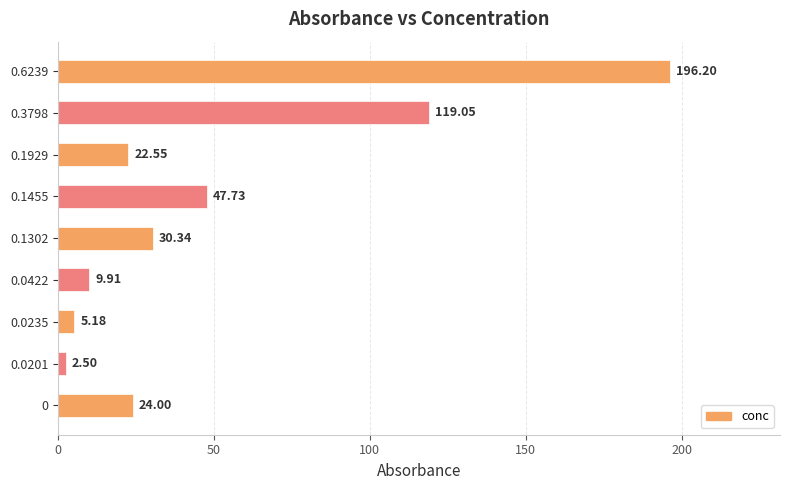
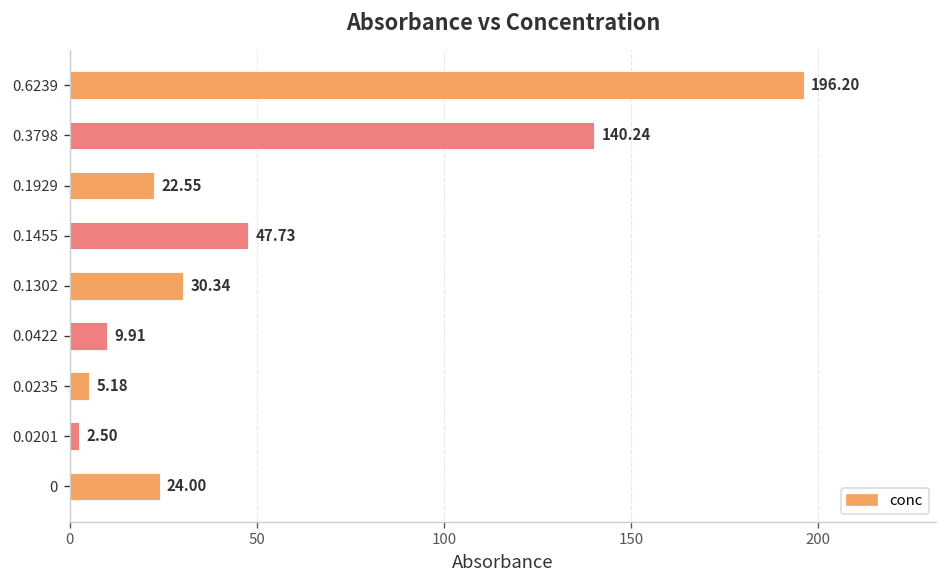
  {
    "0.6239": 196.20,
-   "0.3798": 119.05,
+   "0.3798": 140.24,
    "0.1929": 22.55,
    "0.1455": 47.73,
    "0.1302": 30.34,
    "0.0422": 9.91,
    "0.0235": 5.18,
    "0.0201": 2.50,
    "0": 24.00
  }
